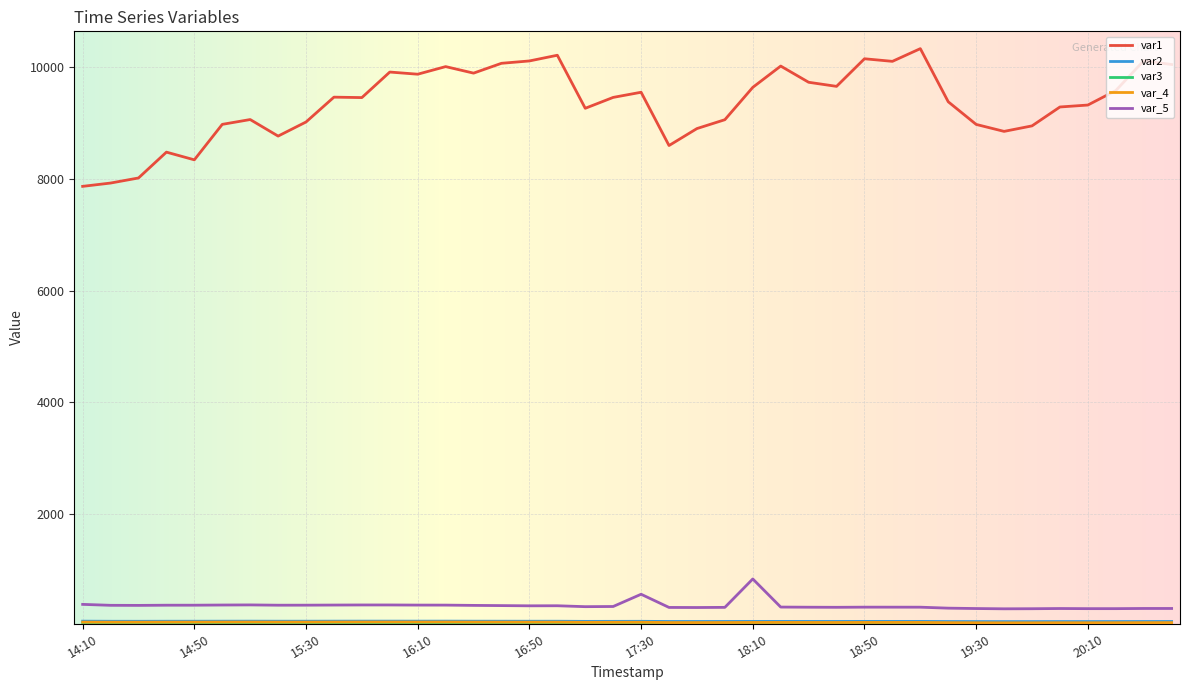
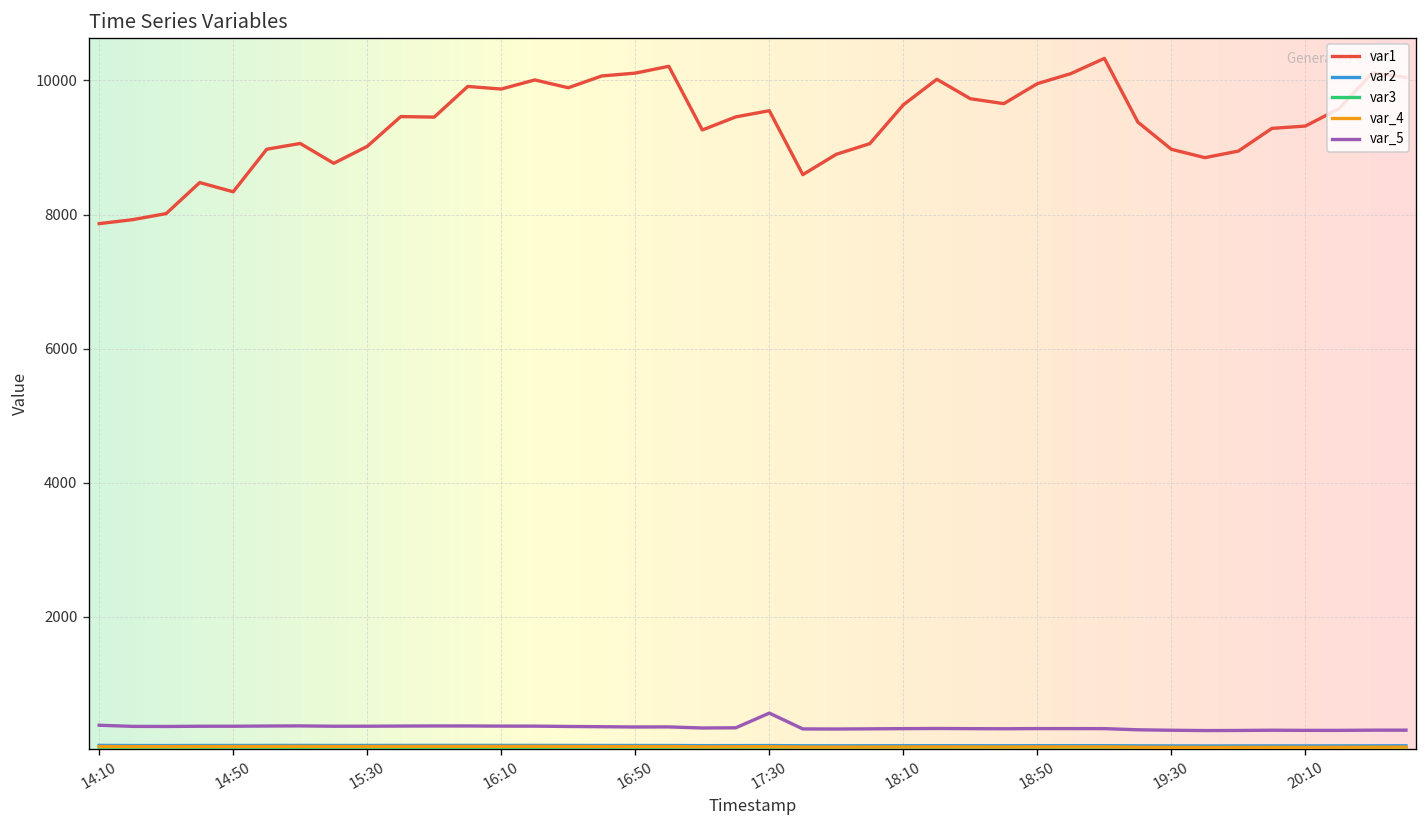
  {
    "var1": {
      "14:10": 7900,
      "14:50": 8300,
      "15:30": 9000,
      "16:10": 9900,
      "16:50": 10100,
      "17:30": 9500,
      "18:10": 9600,
-     "18:50": 10100,
+     "18:50": 10000,
      "19:30": 9000,
      "20:10": 9300
    },
    "var_5": {
      "14:10": 400,
      "14:50": 400,
      "15:30": 400,
      "16:10": 400,
      "16:50": 400,
      "17:30": 600,
-     "18:10": 800,
+     "18:10": 300,
      "18:50": 300,
      "19:30": 300,
      "20:10": 300
    }
  }
